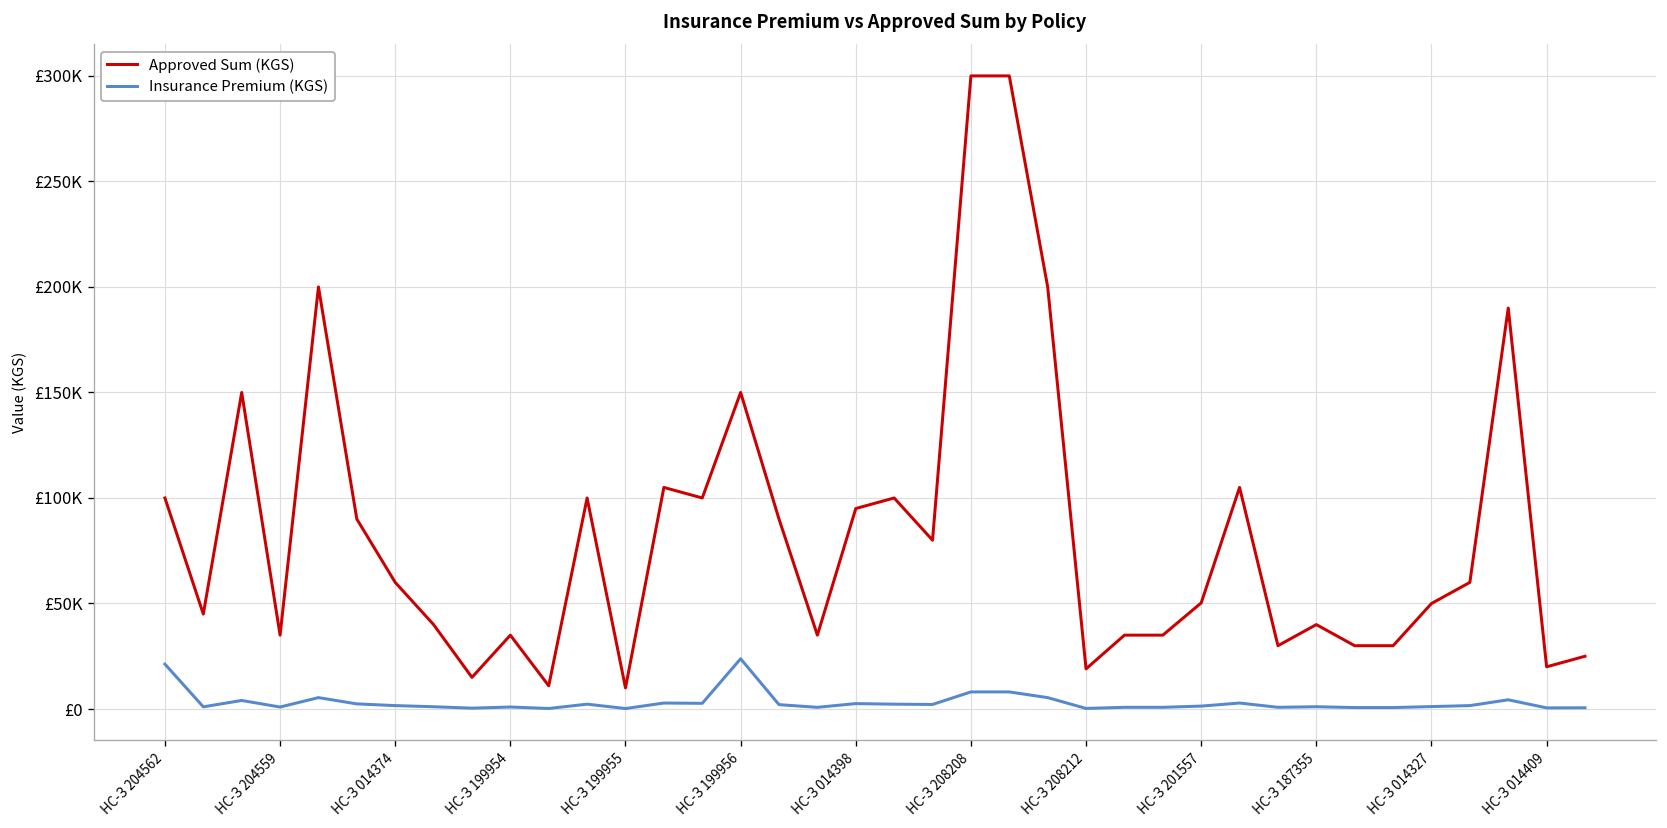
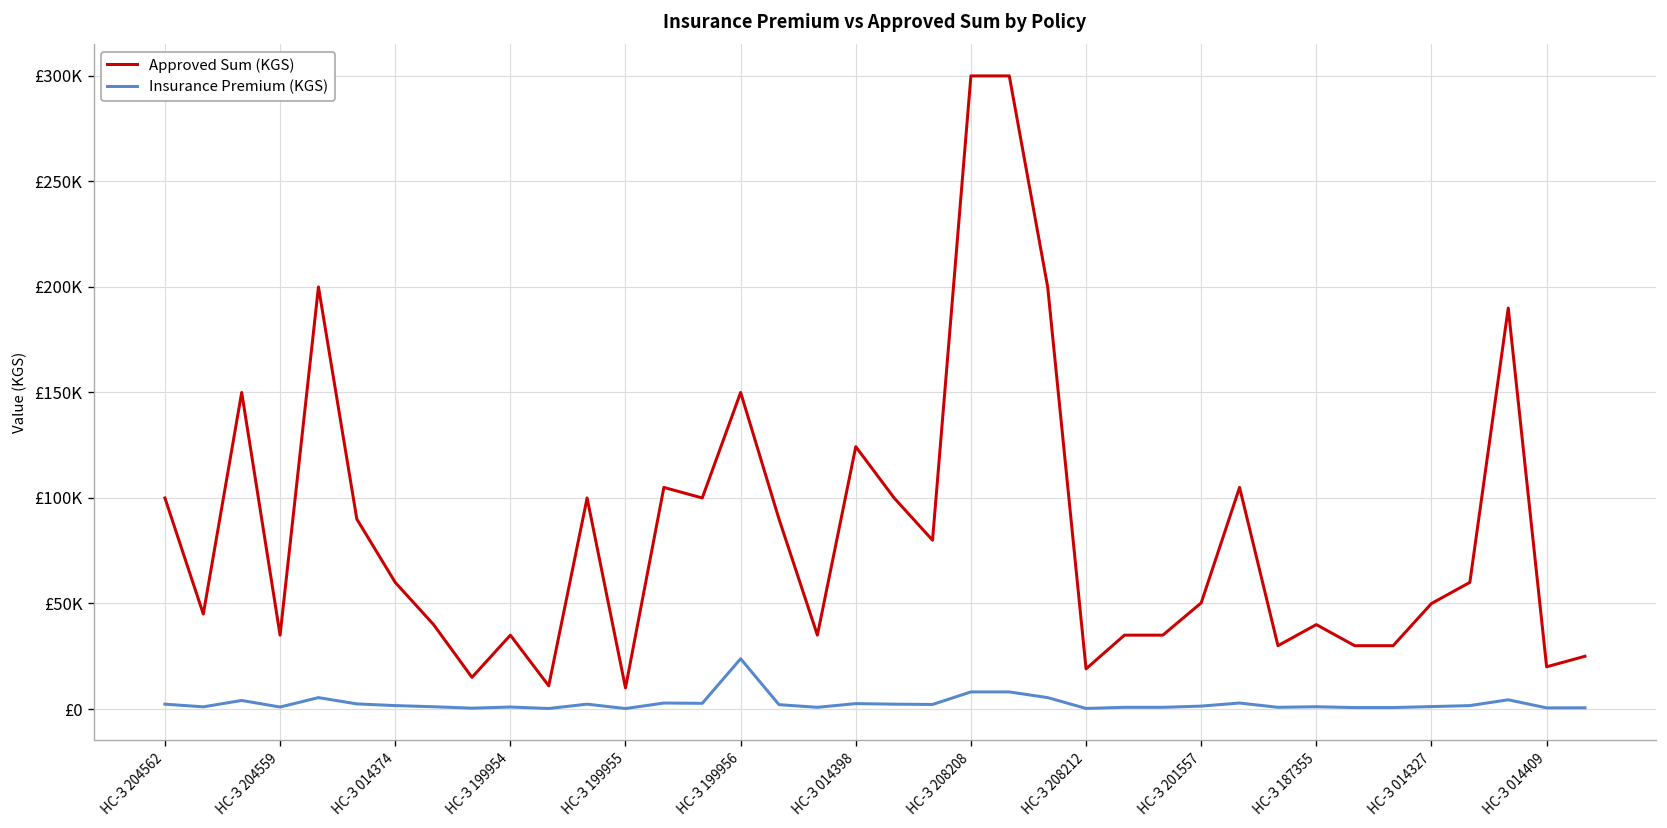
  {
    "Approved Sum (KGS)": {
      "НС-З 204562": "£100000",
      "НС-З 204559": "£35000",
      "НС-З 014374": "£60000",
      "НС-З 199954": "£35000",
      "НС-З 199955": "£10000",
      "НС-З 199956": "£150000",
-     "НС-З 014398": "£95000",
+     "НС-З 014398": "£124000",
      "НС-З 208208": "£300000",
      "НС-З 208212": "£19000",
      "НС-З 201557": "£50000",
      "НС-З 187355": "£40000",
      "НС-З 014327": "£50000",
      "НС-З 014409": "£20000"
    },
    "Insurance Premium (KGS)": {
-     "НС-З 204562": "£21000",
+     "НС-З 204562": "£2000",
      "НС-З 204559": "£1000",
      "НС-З 014374": "£2000",
      "НС-З 199954": "£1000",
      "НС-З 199955": "£0",
      "НС-З 199956": "£24000",
      "НС-З 014398": "£3000",
      "НС-З 208208": "£8000",
      "НС-З 208212": "£0",
      "НС-З 201557": "£1000",
      "НС-З 187355": "£1000",
      "НС-З 014327": "£1000",
      "НС-З 014409": "£1000"
    }
  }
